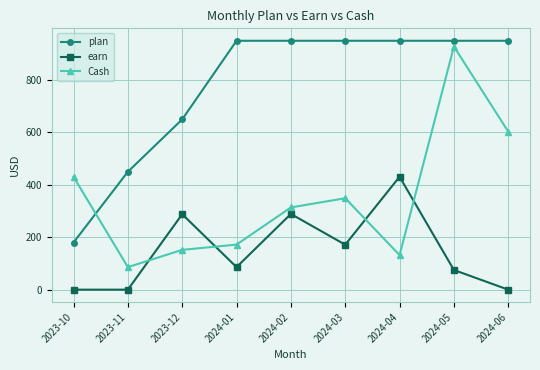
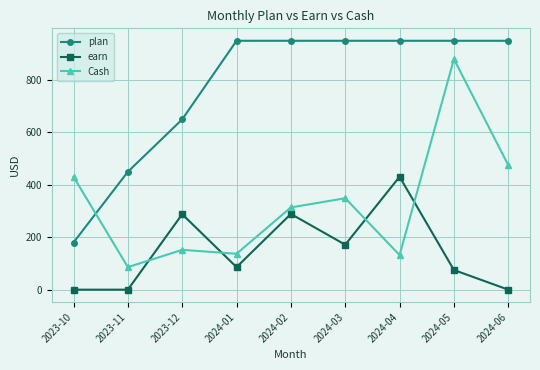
  {
    "Cash": {
      "2023-10": 430,
      "2023-11": 90,
      "2023-12": 150,
-     "2024-01": 170,
+     "2024-01": 140,
      "2024-02": 310,
      "2024-03": 350,
      "2024-04": 130,
-     "2024-05": 930,
-     "2024-06": 600
+     "2024-05": 880,
+     "2024-06": 480
    }
  }
